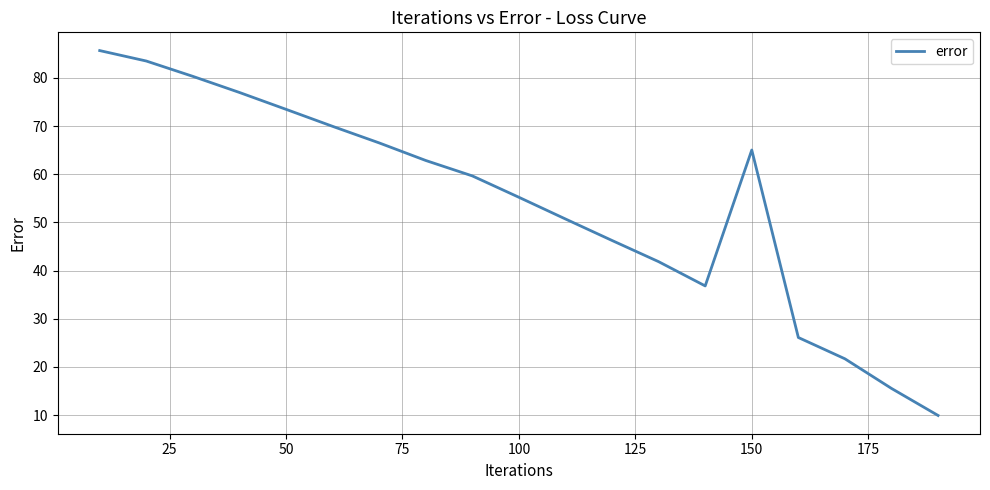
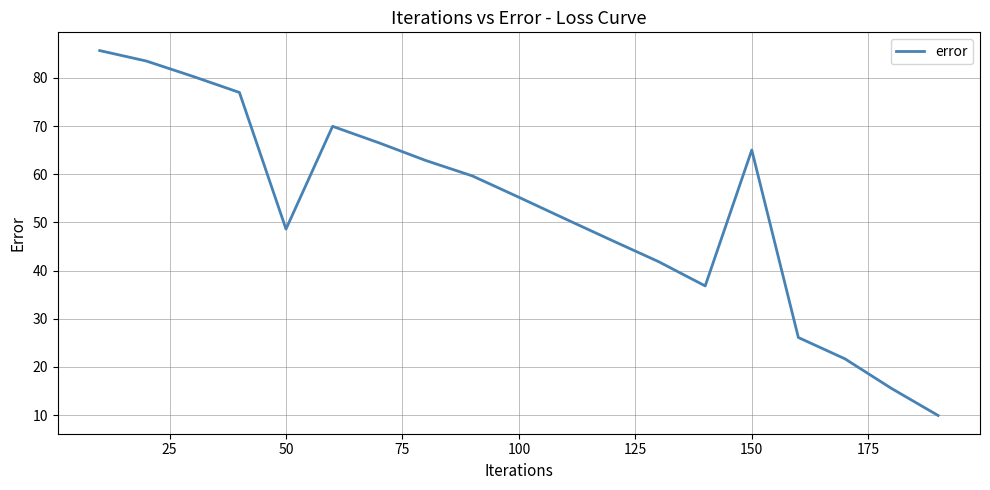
  {
-   "50": 73,
+   "50": 49,
    "100": 55,
    "150": 65
  }
